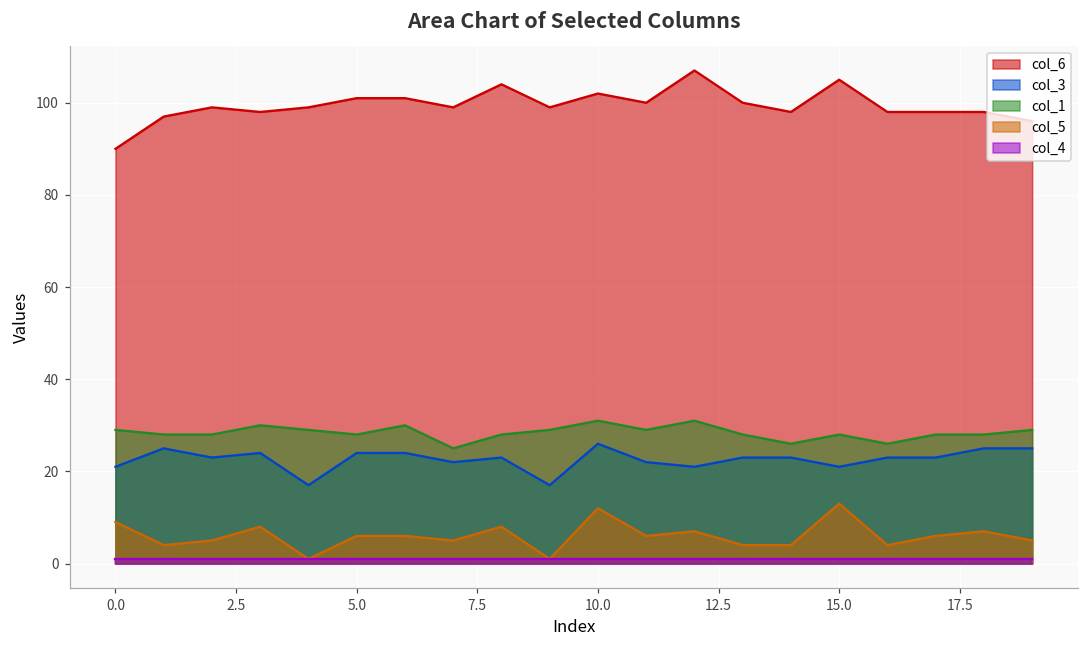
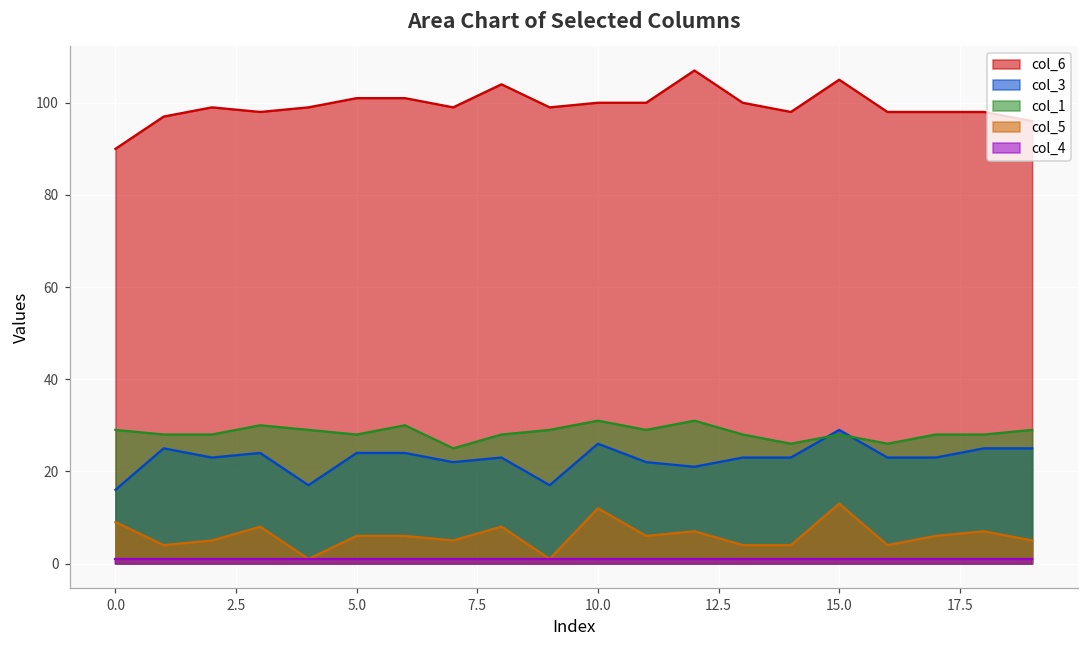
  {
    "col_6": {
      "0.0": 90,
      "5.0": 101,
-     "10.0": 102,
+     "10.0": 100,
      "15.0": 105
    },
    "col_3": {
-     "0.0": 21,
+     "0.0": 16,
      "5.0": 24,
      "10.0": 26,
-     "15.0": 21
+     "15.0": 29
    },
    "col_1": {
      "0.0": 29,
      "5.0": 28,
      "10.0": 31,
      "15.0": 28
    },
    "col_5": {
      "0.0": 9,
      "5.0": 6,
      "10.0": 12,
      "15.0": 13
    },
    "col_4": {
      "0.0": 1,
      "5.0": 1,
      "10.0": 1,
      "15.0": 1
    }
  }
